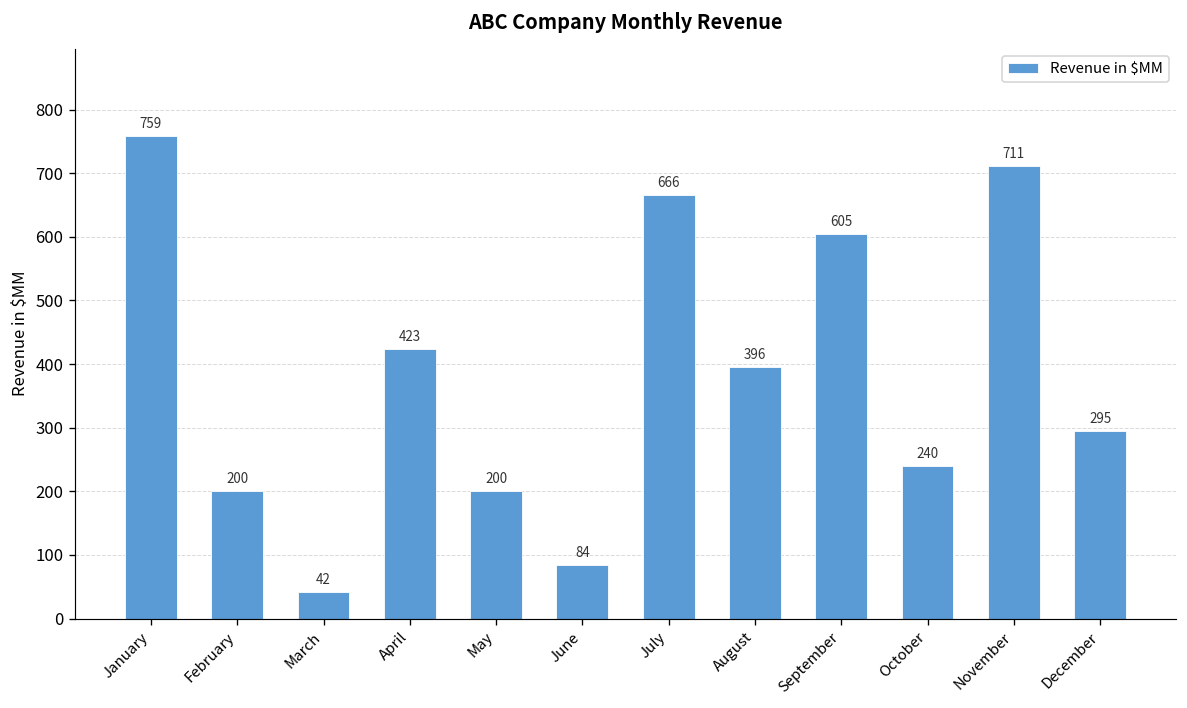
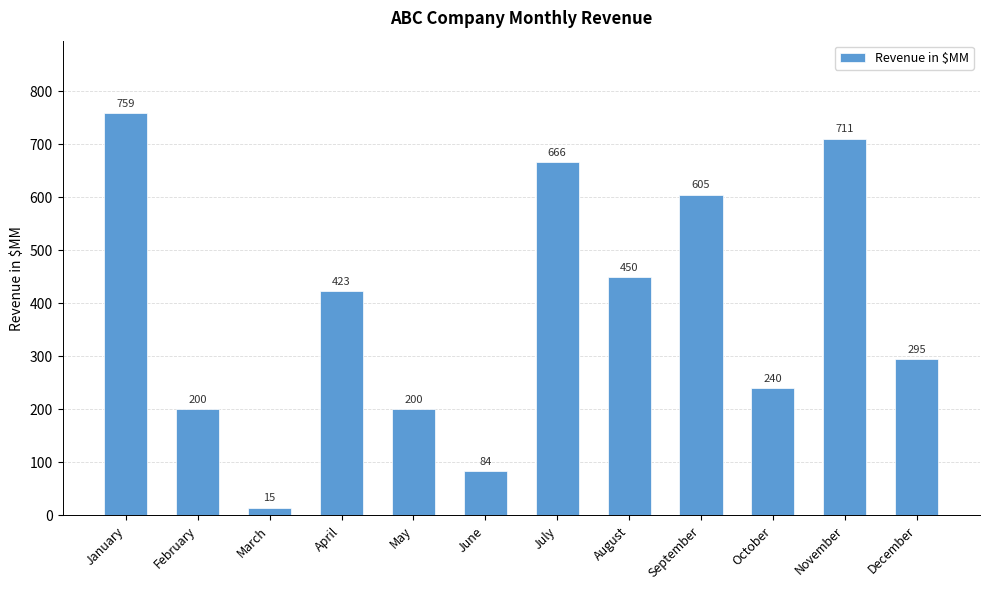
  {
    "January": 759,
    "February": 200,
-   "March": 42,
+   "March": 15,
    "April": 423,
    "May": 200,
    "June": 84,
    "July": 666,
-   "August": 396,
+   "August": 450,
    "September": 605,
    "October": 240,
    "November": 711,
    "December": 295
  }
